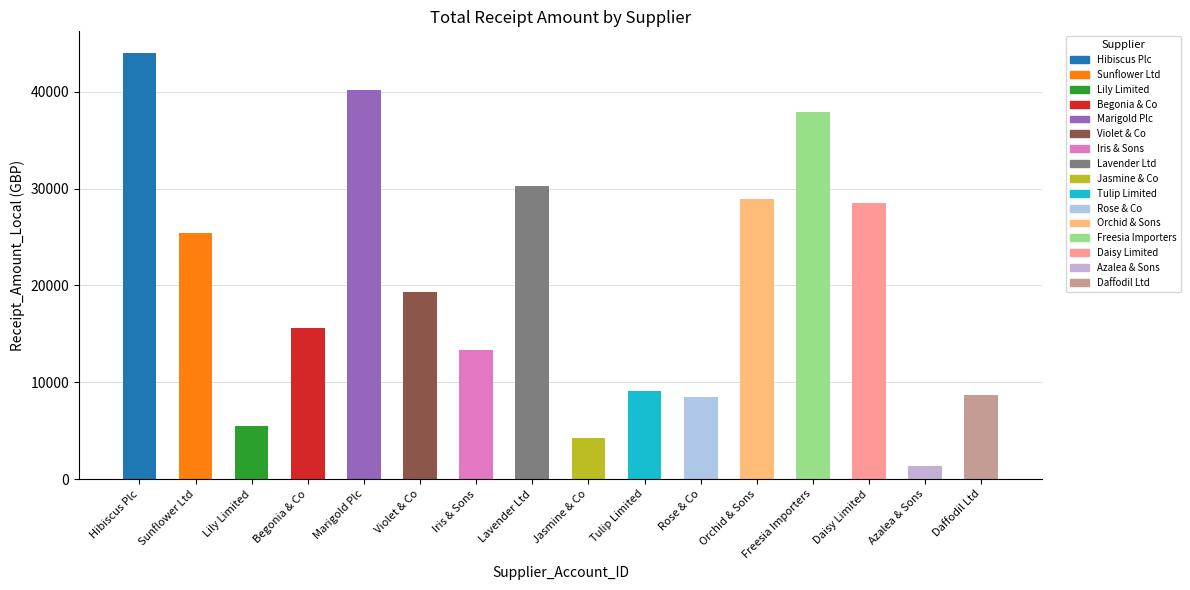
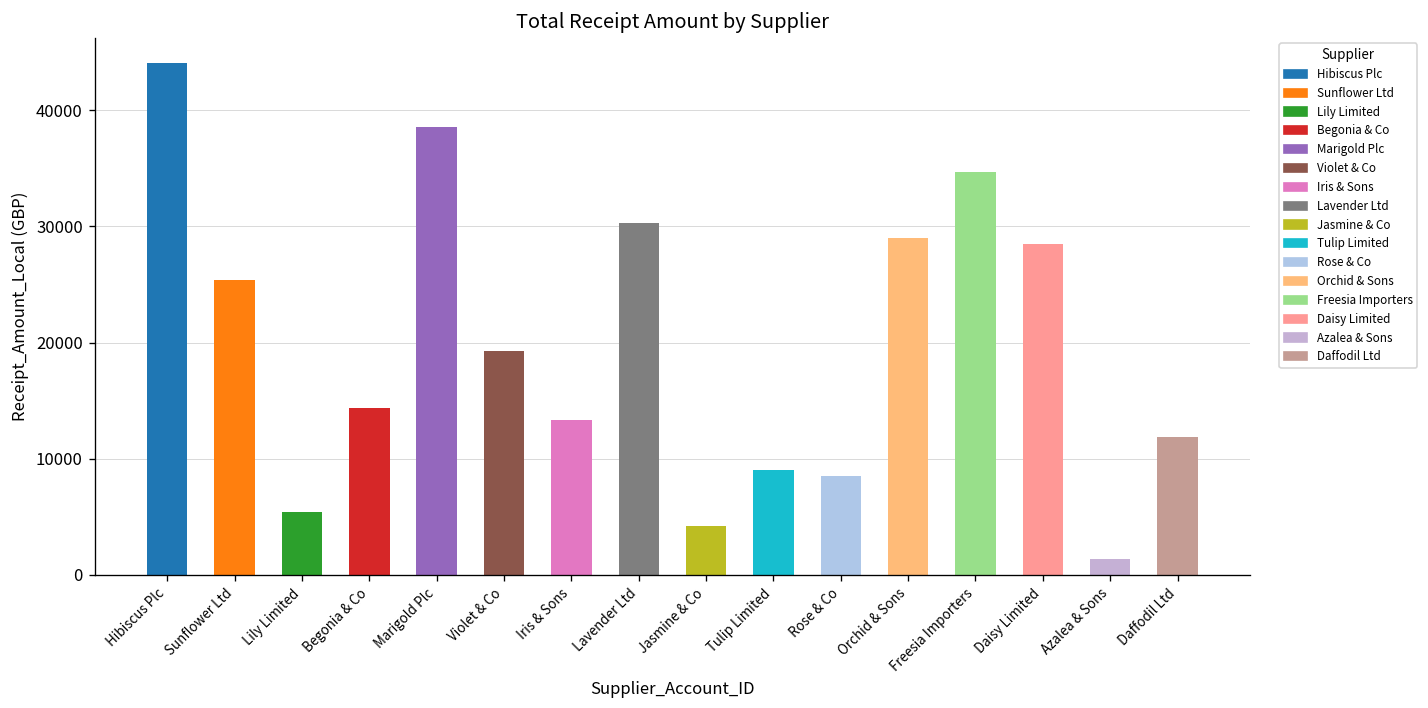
  {
    "Hibiscus Plc": 44000,
    "Sunflower Ltd": 25000,
    "Lily Limited": 5000,
-   "Begonia & Co": 16000,
-   "Marigold Plc": 40000,
+   "Begonia & Co": 14000,
+   "Marigold Plc": 39000,
    "Violet & Co": 19000,
    "Iris & Sons": 13000,
    "Lavender Ltd": 30000,
    "Jasmine & Co": 4000,
    "Tulip Limited": 9000,
    "Rose & Co": 9000,
    "Orchid & Sons": 29000,
-   "Freesia Importers": 38000,
+   "Freesia Importers": 35000,
    "Daisy Limited": 29000,
    "Azalea & Sons": 1000,
-   "Daffodil Ltd": 9000
+   "Daffodil Ltd": 12000
  }
